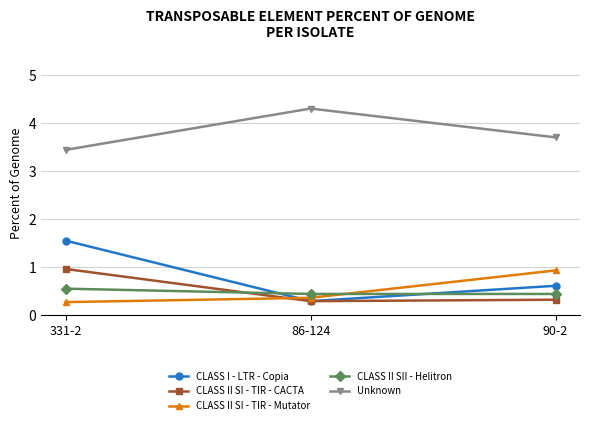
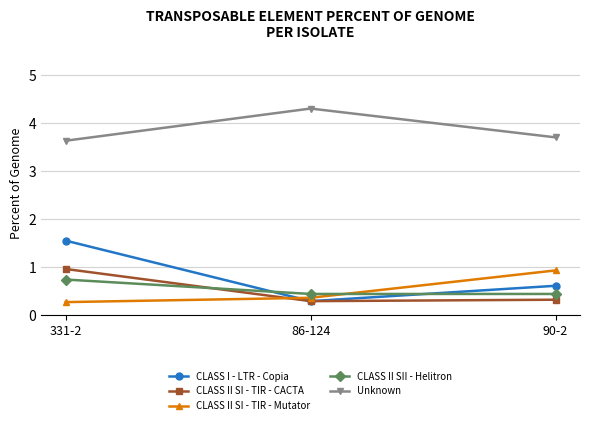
  {
    "CLASS I - LTR - Copia": {
      "331-2": 1.6,
      "90-2": 0.6
    },
    "CLASS II SI - TIR - CACTA": {
      "331-2": 1.0,
      "90-2": 0.3
    },
    "CLASS II SI - TIR - Mutator": {
      "331-2": 0.3,
      "86-124": 0.4,
      "90-2": 0.9
    },
    "CLASS II SII - Helitron": {
-     "331-2": 0.6,
+     "331-2": 0.7,
      "86-124": 0.4,
      "90-2": 0.4
    },
    "Unknown": {
-     "331-2": 3.4,
+     "331-2": 3.6,
      "86-124": 4.3,
      "90-2": 3.7
    }
  }
